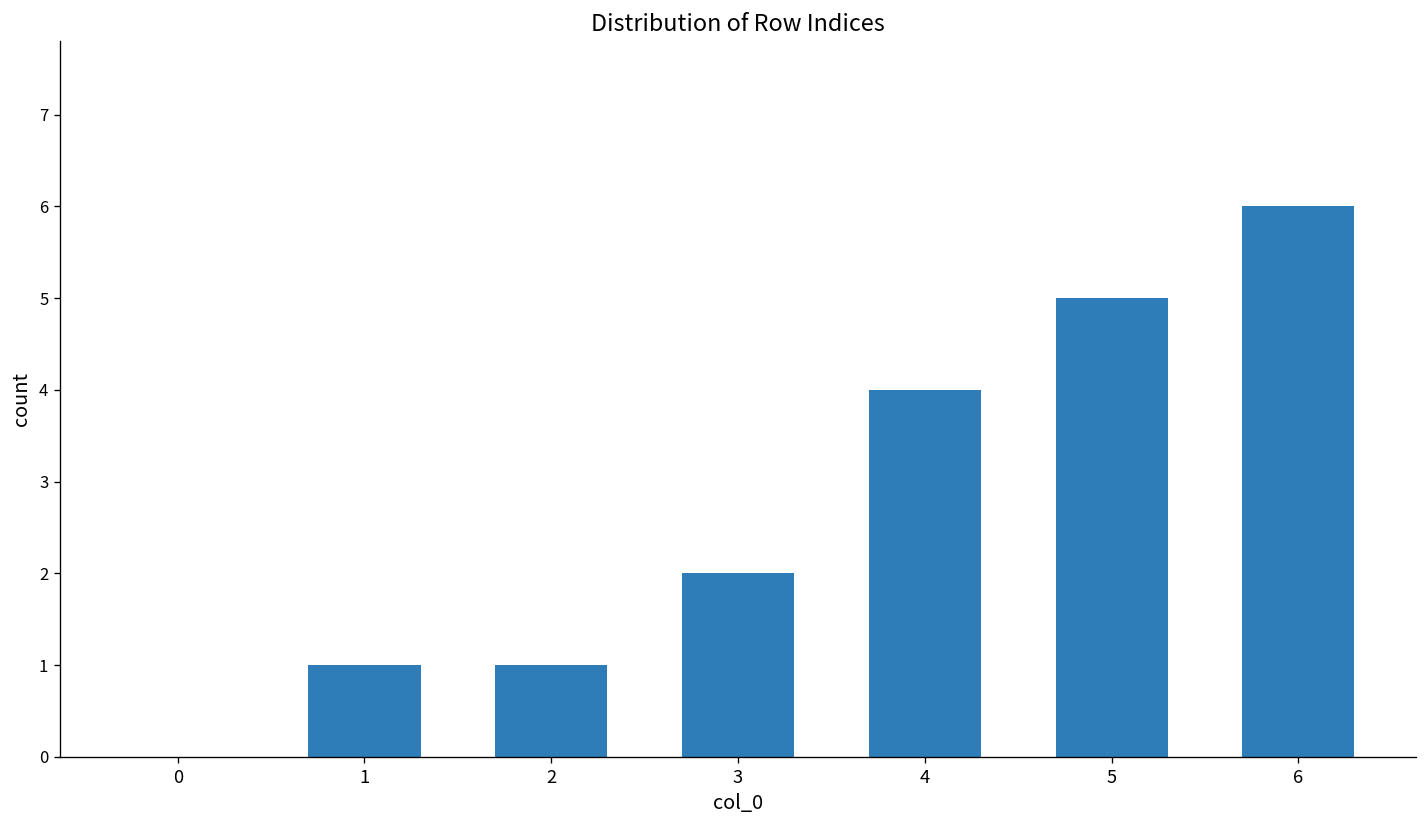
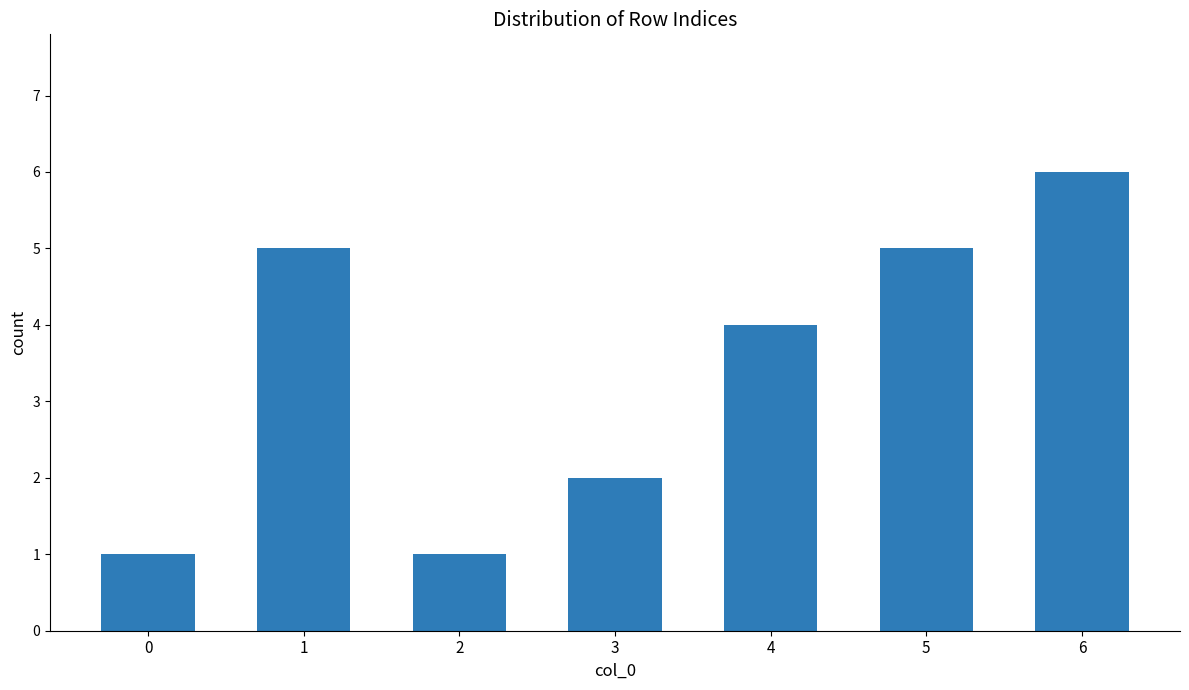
  {
-   "0": 0,
-   "1": 1,
+   "0": 1,
+   "1": 5,
    "2": 1,
    "3": 2,
    "4": 4,
    "5": 5,
    "6": 6
  }
